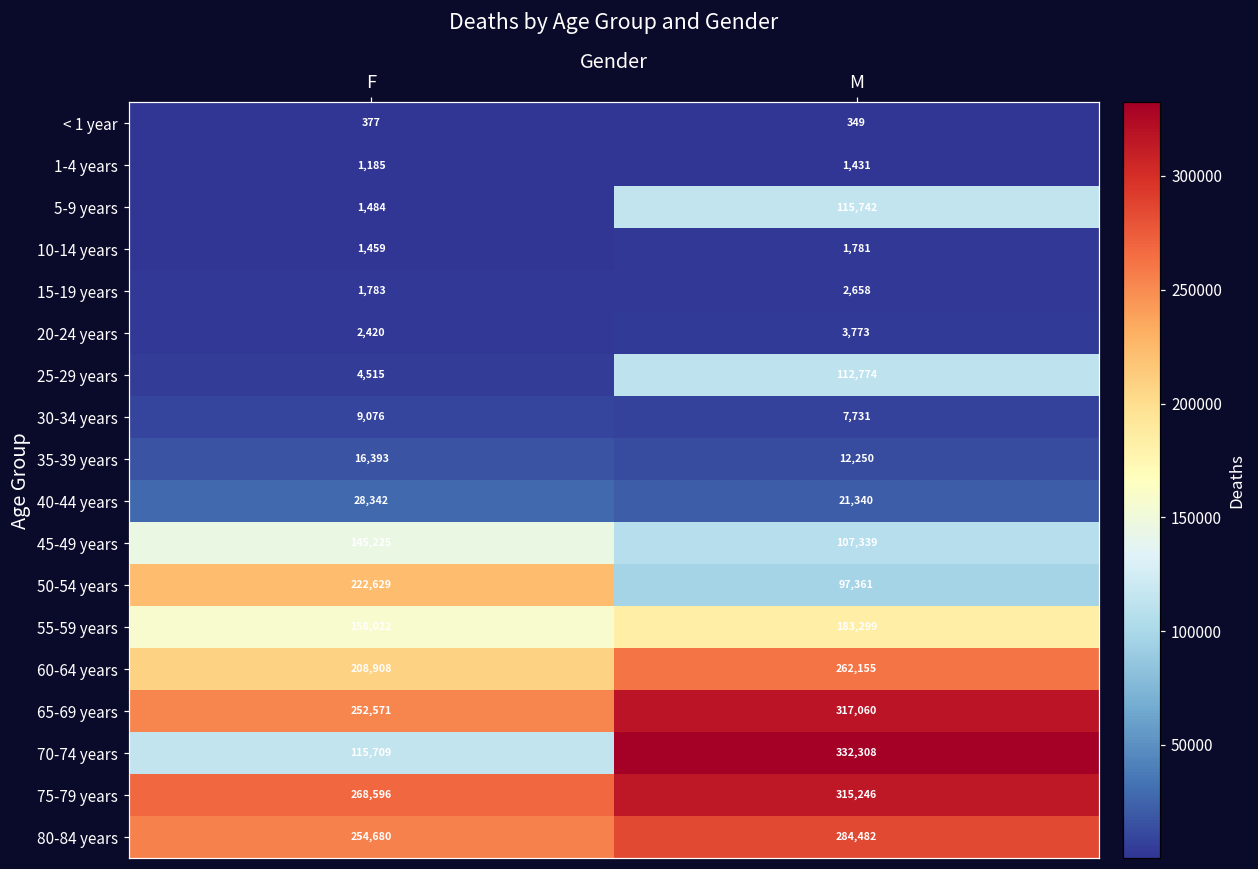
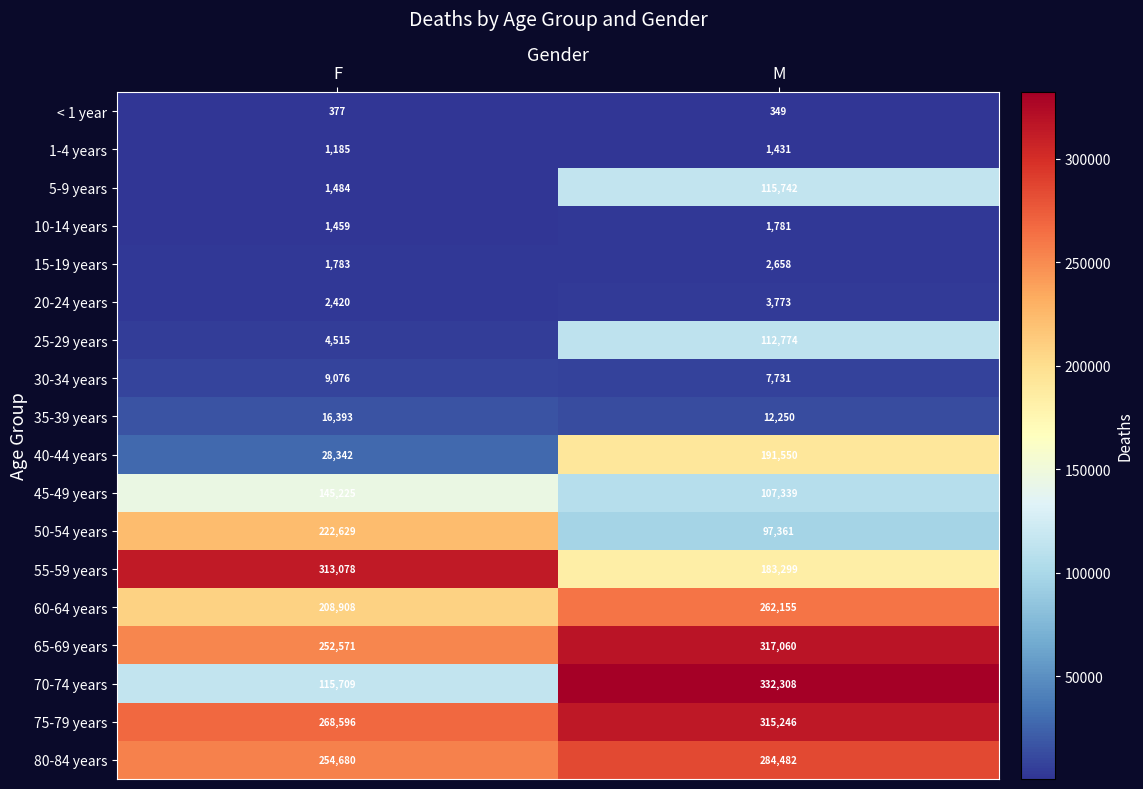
  {
    "< 1 year": {
      "F": "377",
      "M": "349"
    },
    "1-4 years": {
      "F": "1,185",
      "M": "1,431"
    },
    "5-9 years": {
      "F": "1,484",
      "M": "115,742"
    },
    "10-14 years": {
      "F": "1,459",
      "M": "1,781"
    },
    "15-19 years": {
      "F": "1,783",
      "M": "2,658"
    },
    "20-24 years": {
      "F": "2,420",
      "M": "3,773"
    },
    "25-29 years": {
      "F": "4,515",
      "M": "112,774"
    },
    "30-34 years": {
      "F": "9,076",
      "M": "7,731"
    },
    "35-39 years": {
      "F": "16,393",
      "M": "12,250"
    },
    "40-44 years": {
      "F": "28,342",
-     "M": "21,340"
+     "M": "191,550"
    },
    "45-49 years": {
      "M": "107,339"
    },
    "50-54 years": {
      "F": "222,629",
      "M": "97,361"
    },
    "55-59 years": {
-     "F": "158,022",
+     "F": "313,078",
      "M": "183,299"
    },
    "60-64 years": {
      "F": "208,908",
      "M": "262,155"
    },
    "65-69 years": {
      "F": "252,571",
      "M": "317,060"
    },
    "70-74 years": {
      "F": "115,709",
      "M": "332,308"
    },
    "75-79 years": {
      "F": "268,596",
      "M": "315,246"
    },
    "80-84 years": {
      "F": "254,680",
      "M": "284,482"
    }
  }
